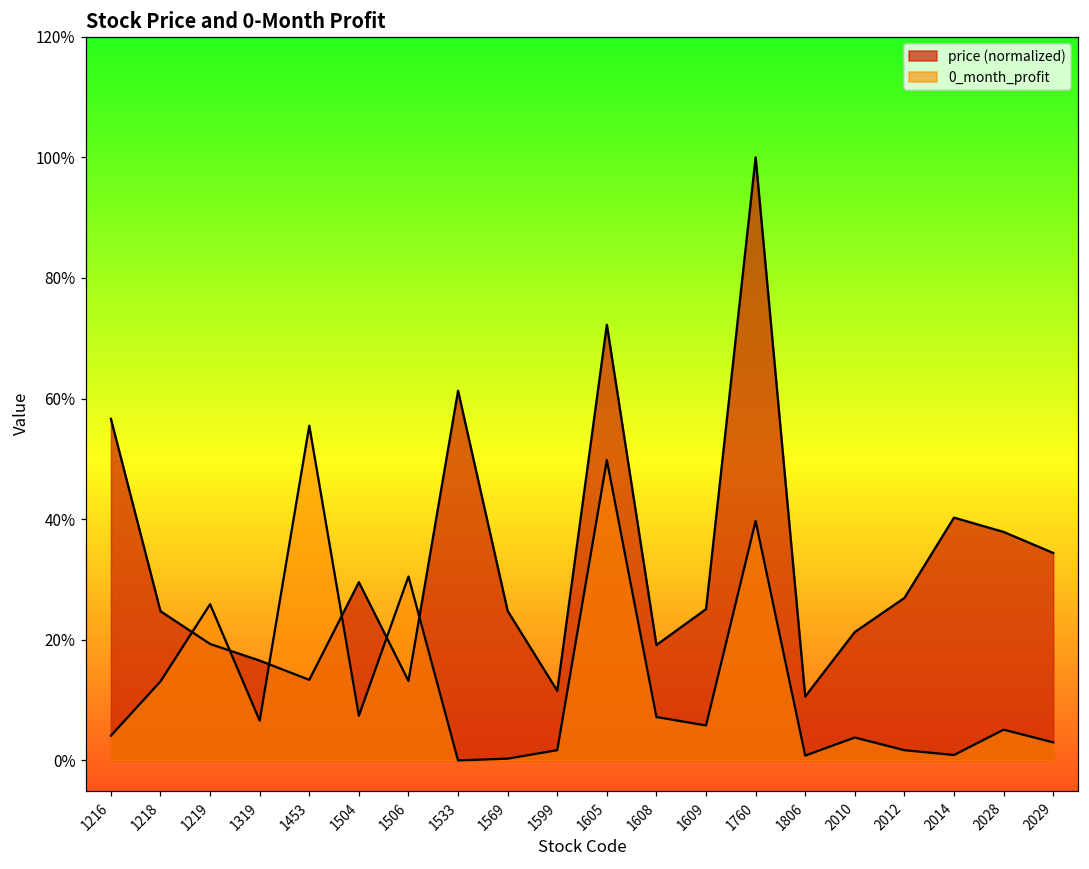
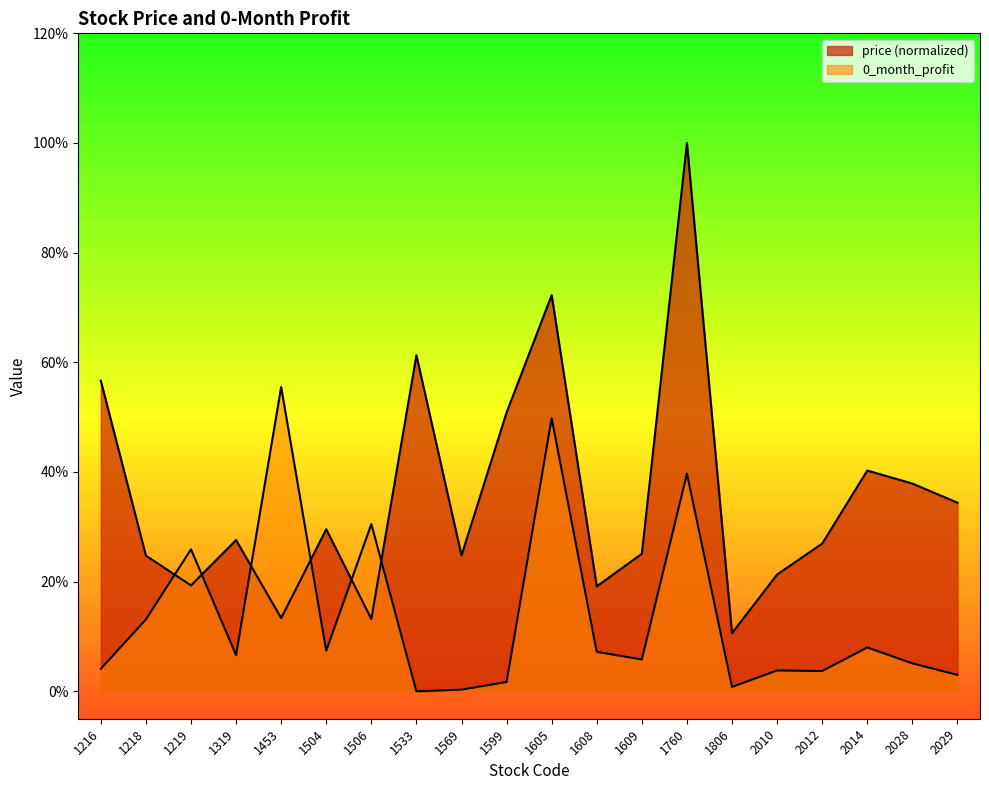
  {
    "price (normalized)": {
      "1216": "57%",
      "1218": "25%",
      "1219": "19%",
-     "1319": "17%",
+     "1319": "28%",
      "1453": "13%",
      "1504": "30%",
      "1506": "13%",
      "1533": "61%",
      "1569": "25%",
-     "1599": "12%",
+     "1599": "51%",
      "1605": "72%",
      "1608": "19%",
      "1609": "25%",
      "1760": "100%",
      "1806": "11%",
      "2010": "21%",
      "2012": "27%",
      "2014": "40%",
      "2028": "38%",
      "2029": "34%"
    },
    "0_month_profit": {
      "1216": "4%",
      "1218": "13%",
      "1219": "26%",
      "1319": "7%",
      "1453": "56%",
      "1504": "7%",
      "1506": "31%",
      "1533": "0%",
      "1569": "0%",
      "1599": "2%",
      "1605": "50%",
      "1608": "7%",
      "1609": "6%",
      "1760": "40%",
      "1806": "1%",
      "2010": "4%",
-     "2012": "2%",
-     "2014": "1%",
+     "2012": "4%",
+     "2014": "8%",
      "2028": "5%",
      "2029": "3%"
    }
  }
